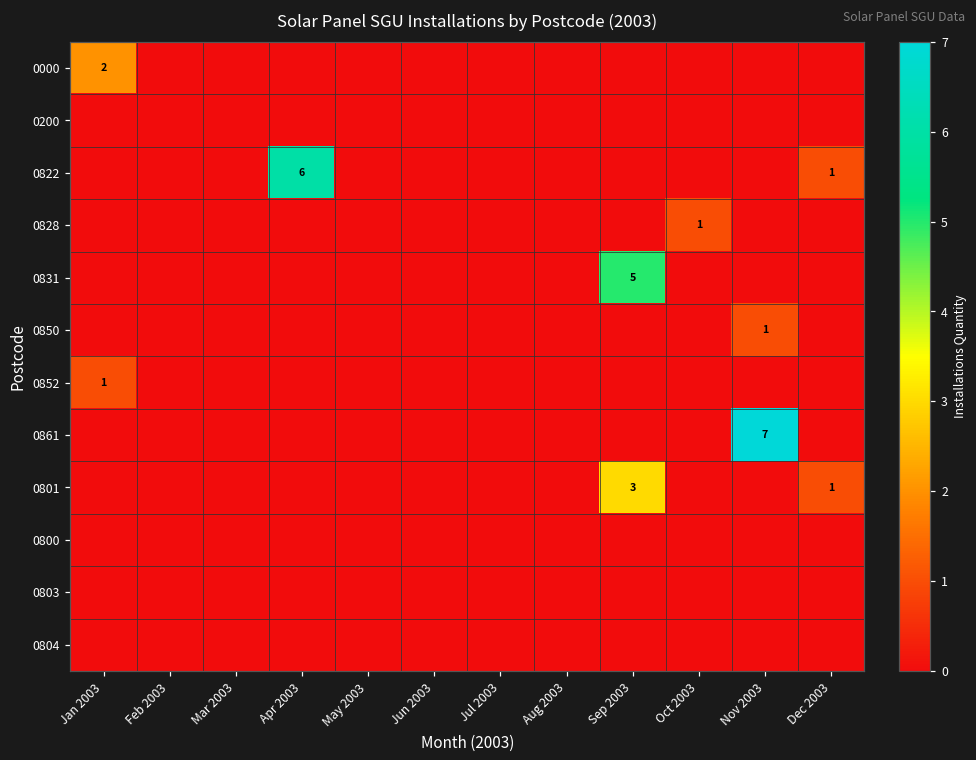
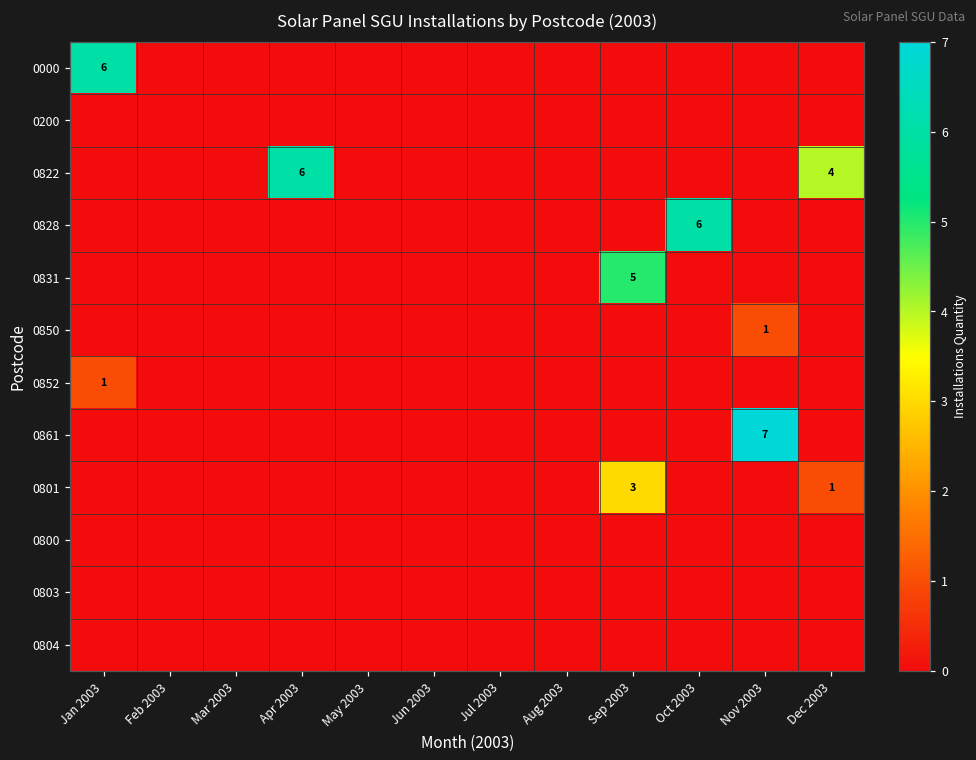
  {
    "0000": {
-     "Jan 2003": 2
+     "Jan 2003": 6
    },
    "0822": {
      "Apr 2003": 6,
-     "Dec 2003": 1
+     "Dec 2003": 4
    },
    "0828": {
-     "Oct 2003": 1
+     "Oct 2003": 6
    },
    "0831": {
      "Sep 2003": 5
    },
    "0850": {
      "Nov 2003": 1
    },
    "0852": {
      "Jan 2003": 1
    },
    "0861": {
      "Nov 2003": 7
    },
    "0801": {
      "Sep 2003": 3,
      "Dec 2003": 1
    }
  }
